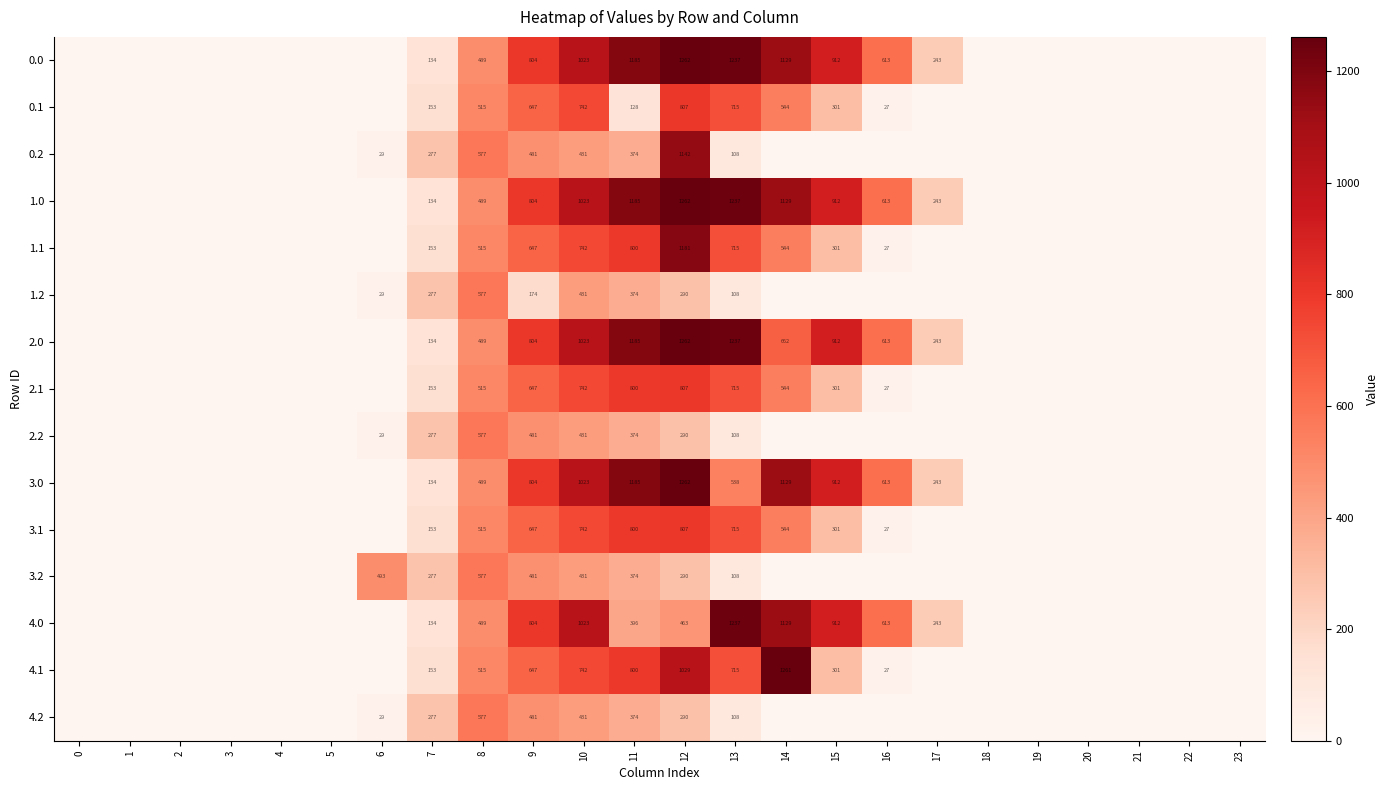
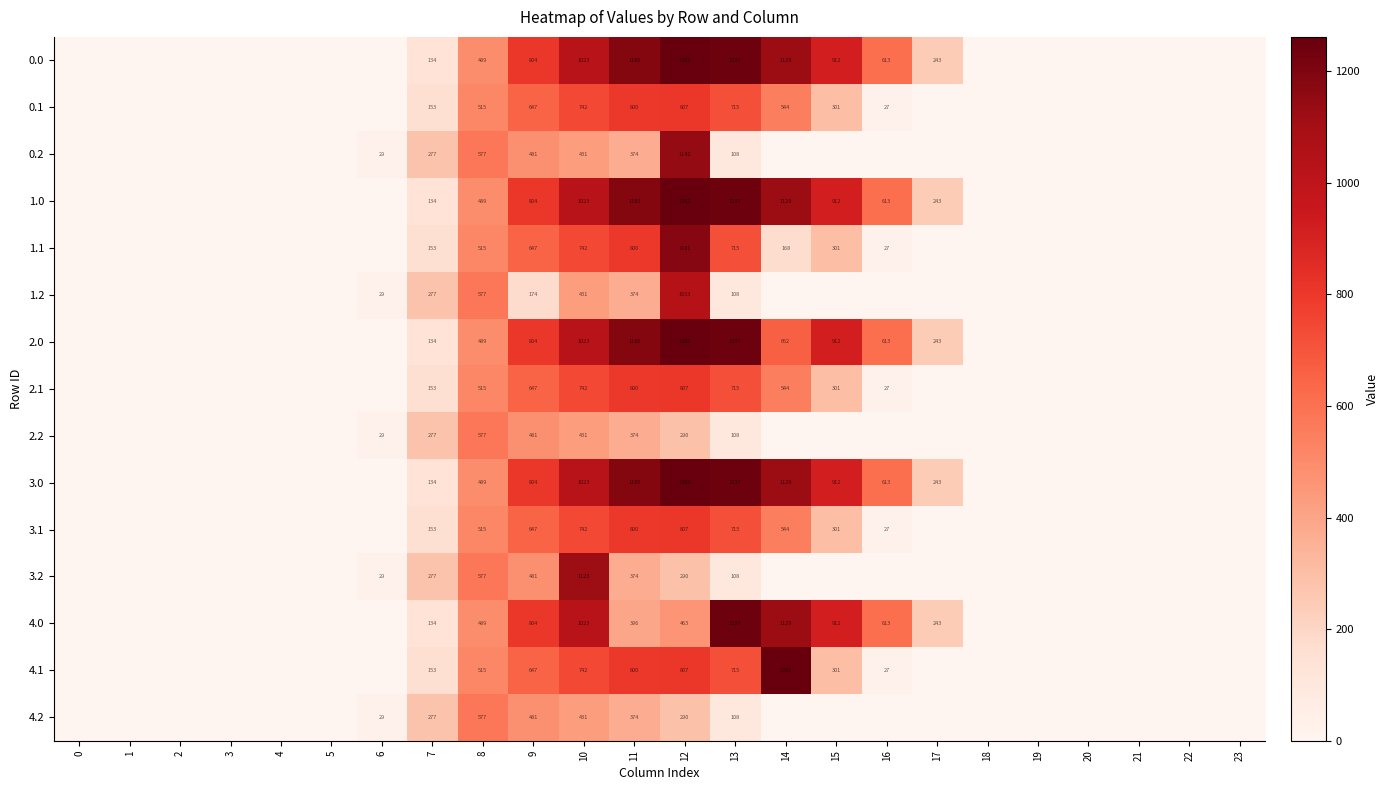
  {
    "0.0": {
      "7": 134,
      "8": 489,
      "9": 804,
      "10": 1023,
      "11": 1185,
      "12": 1262,
      "13": 1237,
      "14": 1129,
      "15": 912,
      "16": 613,
      "17": 243
    },
    "0.1": {
      "7": 153,
      "8": 515,
      "9": 647,
      "10": 742,
-     "11": 128,
+     "11": 800,
      "12": 807,
      "13": 715,
      "14": 544,
      "15": 301,
      "16": 27
    },
    "0.2": {
      "6": 29,
      "7": 277,
      "8": 577,
      "9": 481,
      "10": 431,
      "11": 374,
      "12": 1142,
      "13": 108
    },
    "1.0": {
      "7": 134,
      "8": 489,
      "9": 804,
      "10": 1023,
      "11": 1185,
      "12": 1262,
      "13": 1237,
      "14": 1129,
      "15": 912,
      "16": 613,
      "17": 243
    },
    "1.1": {
      "7": 153,
      "8": 515,
      "9": 647,
      "10": 742,
      "11": 800,
      "12": 1181,
      "13": 715,
-     "14": 544,
+     "14": 168,
      "15": 301,
      "16": 27
    },
    "1.2": {
      "6": 29,
      "7": 277,
      "8": 577,
      "9": 174,
      "10": 431,
      "11": 374,
-     "12": 290,
+     "12": 1033,
      "13": 108
    },
    "2.0": {
      "7": 134,
      "8": 489,
      "9": 804,
      "10": 1023,
      "11": 1185,
      "12": 1262,
      "13": 1237,
      "14": 662,
      "15": 912,
      "16": 613,
      "17": 243
    },
    "2.1": {
      "7": 153,
      "8": 515,
      "9": 647,
      "10": 742,
      "11": 800,
      "12": 807,
      "13": 715,
      "14": 544,
      "15": 301,
      "16": 27
    },
    "2.2": {
      "6": 29,
      "7": 277,
      "8": 577,
      "9": 481,
      "10": 431,
      "11": 374,
      "12": 290,
      "13": 108
    },
    "3.0": {
      "7": 134,
      "8": 489,
      "9": 804,
      "10": 1023,
      "11": 1185,
      "12": 1262,
-     "13": 538,
+     "13": 1237,
      "14": 1129,
      "15": 912,
      "16": 613,
      "17": 243
    },
    "3.1": {
      "7": 153,
      "8": 515,
      "9": 647,
      "10": 742,
      "11": 800,
      "12": 807,
      "13": 715,
      "14": 544,
      "15": 301,
      "16": 27
    },
    "3.2": {
-     "6": 493,
+     "6": 29,
      "7": 277,
      "8": 577,
      "9": 481,
-     "10": 431,
+     "10": 1123,
      "11": 374,
      "12": 290,
      "13": 108
    },
    "4.0": {
      "7": 134,
      "8": 489,
      "9": 804,
      "10": 1023,
      "11": 396,
      "12": 463,
      "13": 1237,
      "14": 1129,
      "15": 912,
      "16": 613,
      "17": 243
    },
    "4.1": {
      "7": 153,
      "8": 515,
      "9": 647,
      "10": 742,
      "11": 800,
-     "12": 1029,
+     "12": 807,
      "13": 715,
      "14": 1261,
      "15": 301,
      "16": 27
    },
    "4.2": {
      "6": 29,
      "7": 277,
      "8": 577,
      "9": 481,
      "10": 431,
      "11": 374,
      "12": 290,
      "13": 108
    }
  }
